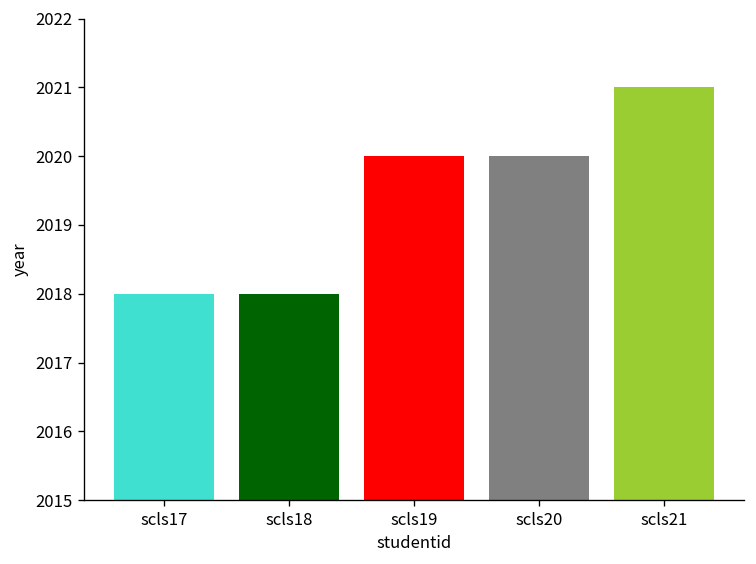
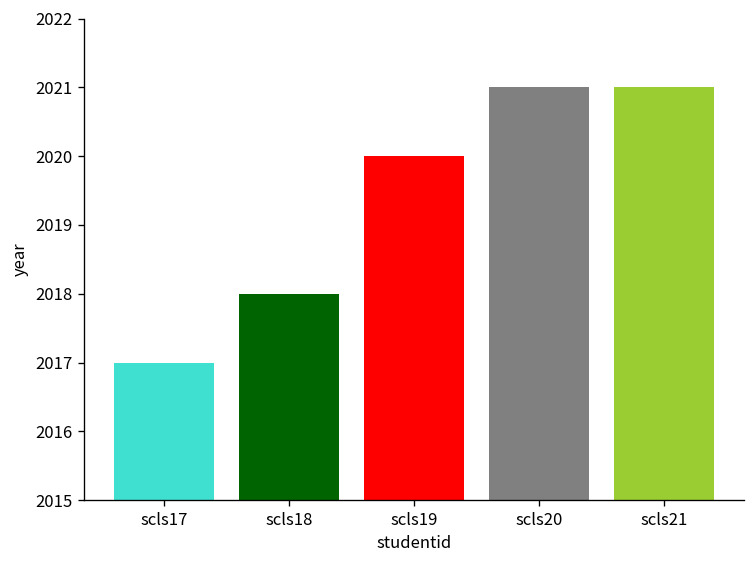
  {
-   "scls17": 2018,
+   "scls17": 2017,
    "scls18": 2018,
    "scls19": 2020,
-   "scls20": 2020,
+   "scls20": 2021,
    "scls21": 2021
  }
